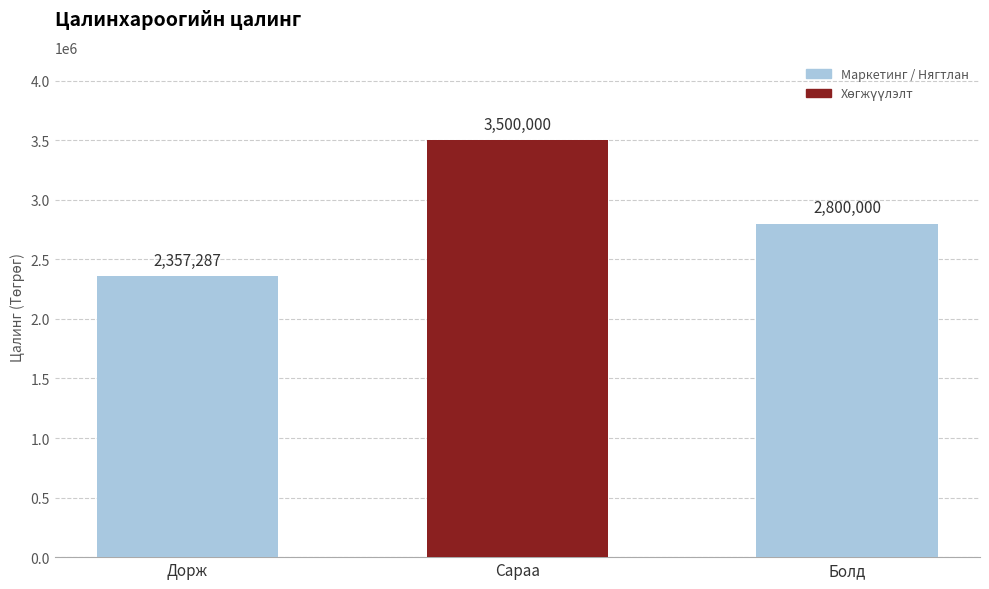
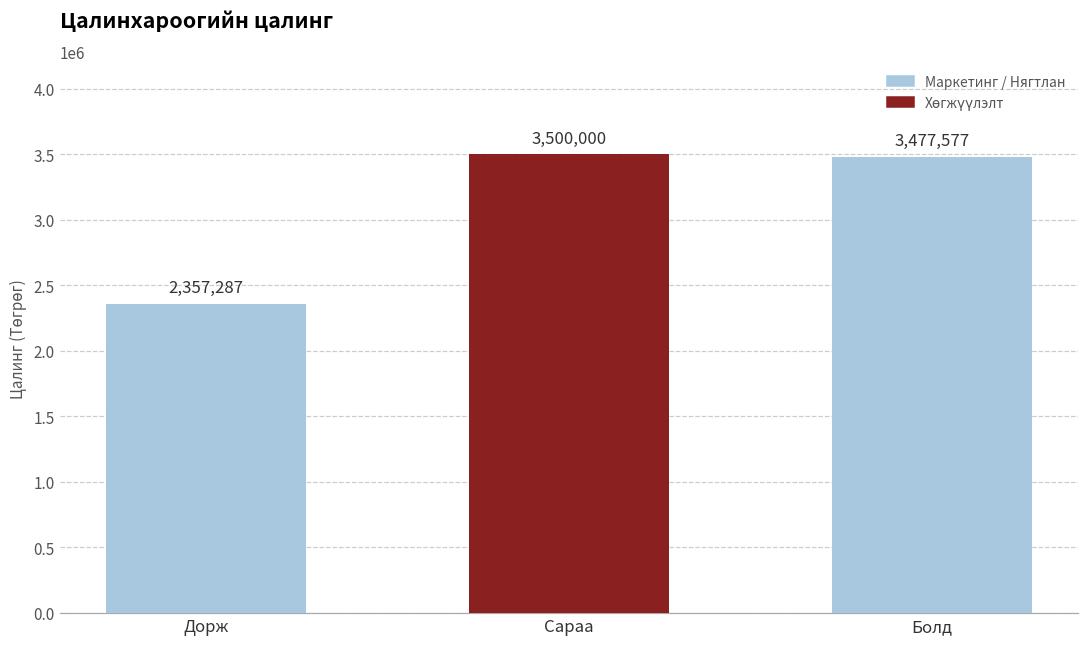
  {
    "Дорж": "2,357,287",
    "Сараа": "3,500,000",
-   "Болд": "2,800,000"
+   "Болд": "3,477,577"
  }
